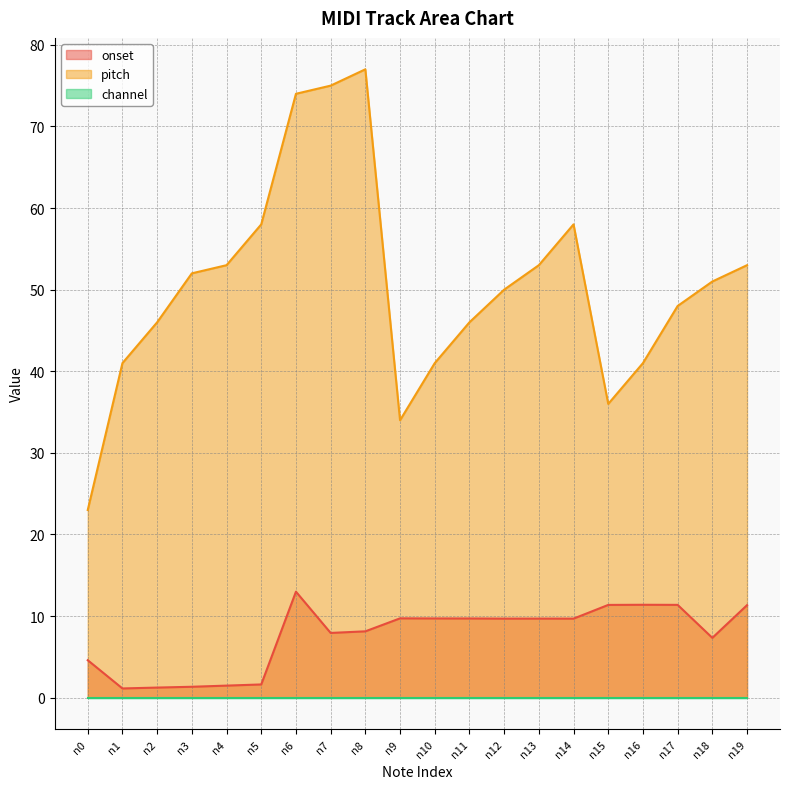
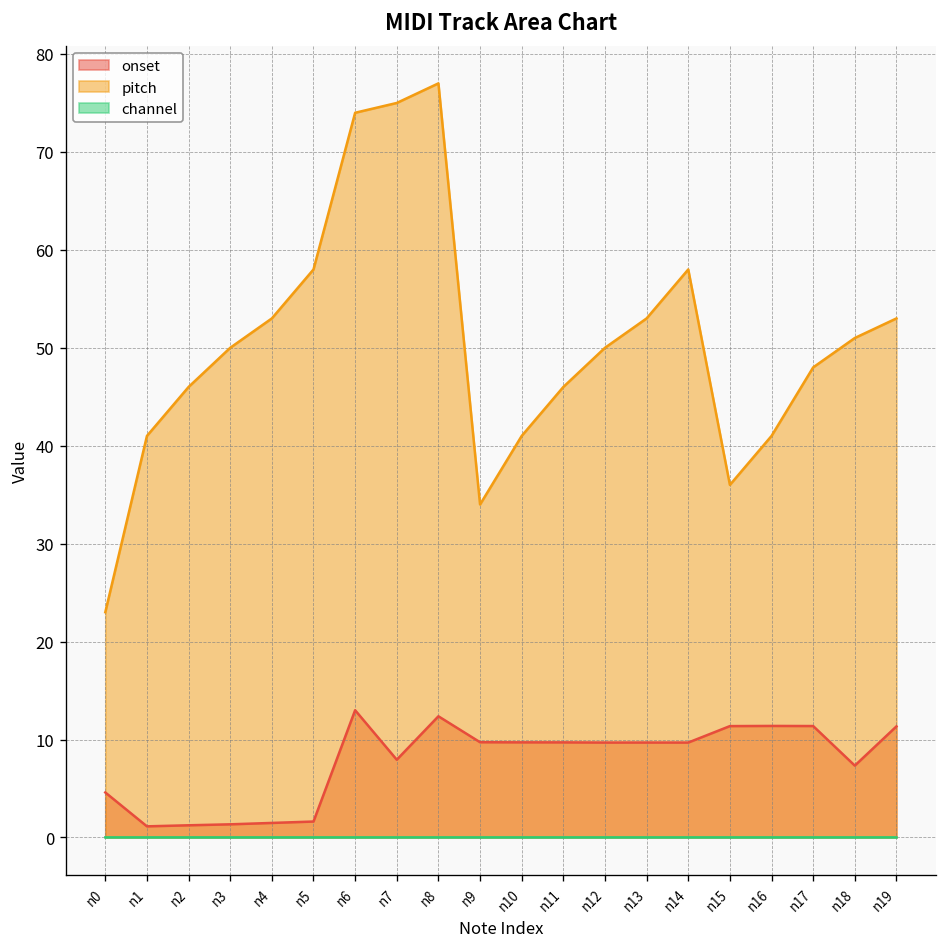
  {
    "onset": {
      "n0": 5,
      "n1": 1,
      "n2": 1,
      "n3": 1,
      "n4": 1,
      "n5": 2,
      "n6": 13,
      "n7": 8,
-     "n8": 8,
+     "n8": 12,
      "n9": 10,
      "n10": 10,
      "n11": 10,
      "n12": 10,
      "n13": 10,
      "n14": 10,
      "n15": 11,
      "n16": 11,
      "n17": 11,
      "n18": 7,
      "n19": 11
    },
    "pitch": {
      "n0": 23,
      "n1": 41,
      "n2": 46,
-     "n3": 52,
+     "n3": 50,
      "n4": 53,
      "n5": 58,
      "n6": 74,
      "n7": 75,
      "n8": 77,
      "n9": 34,
      "n10": 41,
      "n11": 46,
      "n12": 50,
      "n13": 53,
      "n14": 58,
      "n15": 36,
      "n16": 41,
      "n17": 48,
      "n18": 51,
      "n19": 53
    },
    "channel": {
      "n0": 0,
      "n1": 0,
      "n2": 0,
      "n3": 0,
      "n4": 0,
      "n5": 0,
      "n6": 0,
      "n7": 0,
      "n8": 0,
      "n9": 0,
      "n10": 0,
      "n11": 0,
      "n12": 0,
      "n13": 0,
      "n14": 0,
      "n15": 0,
      "n16": 0,
      "n17": 0,
      "n18": 0,
      "n19": 0
    }
  }
